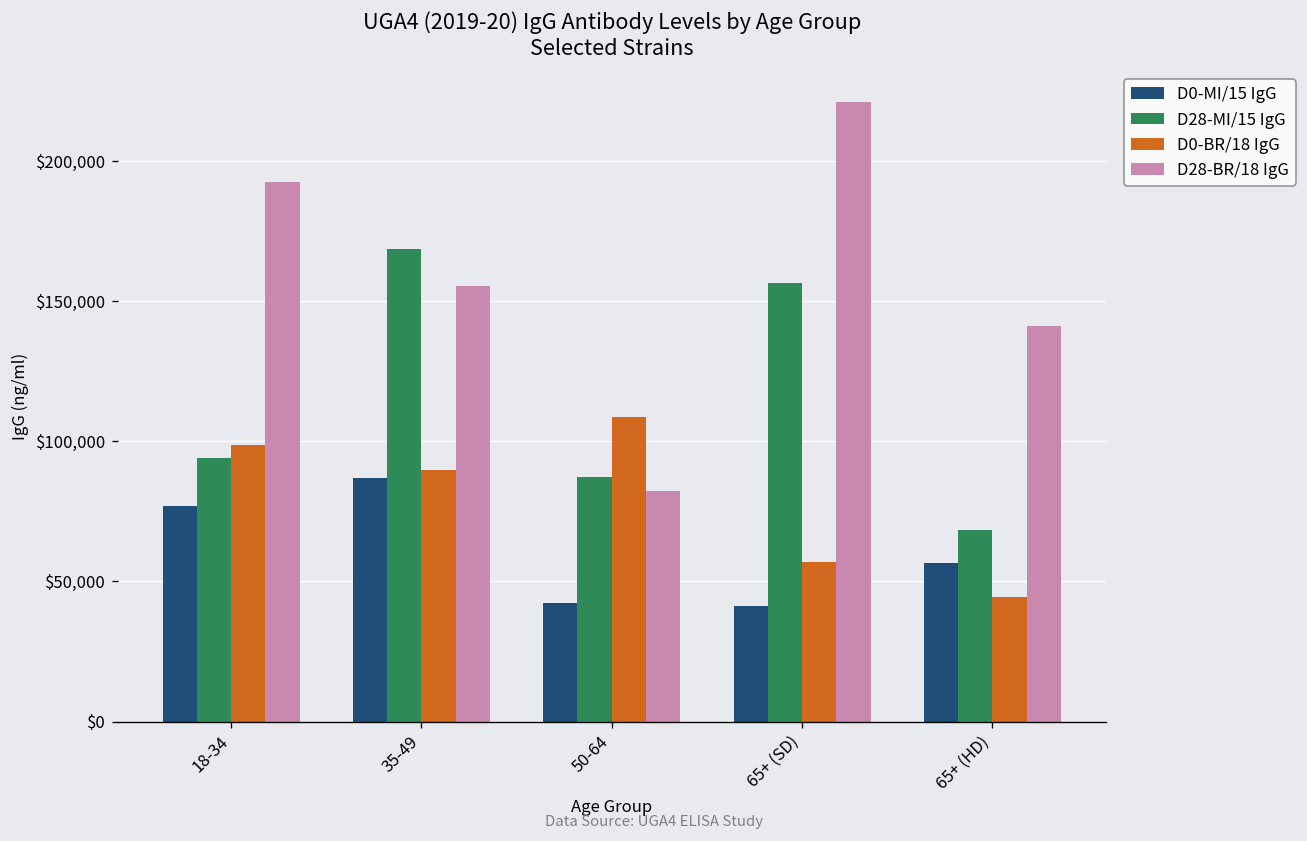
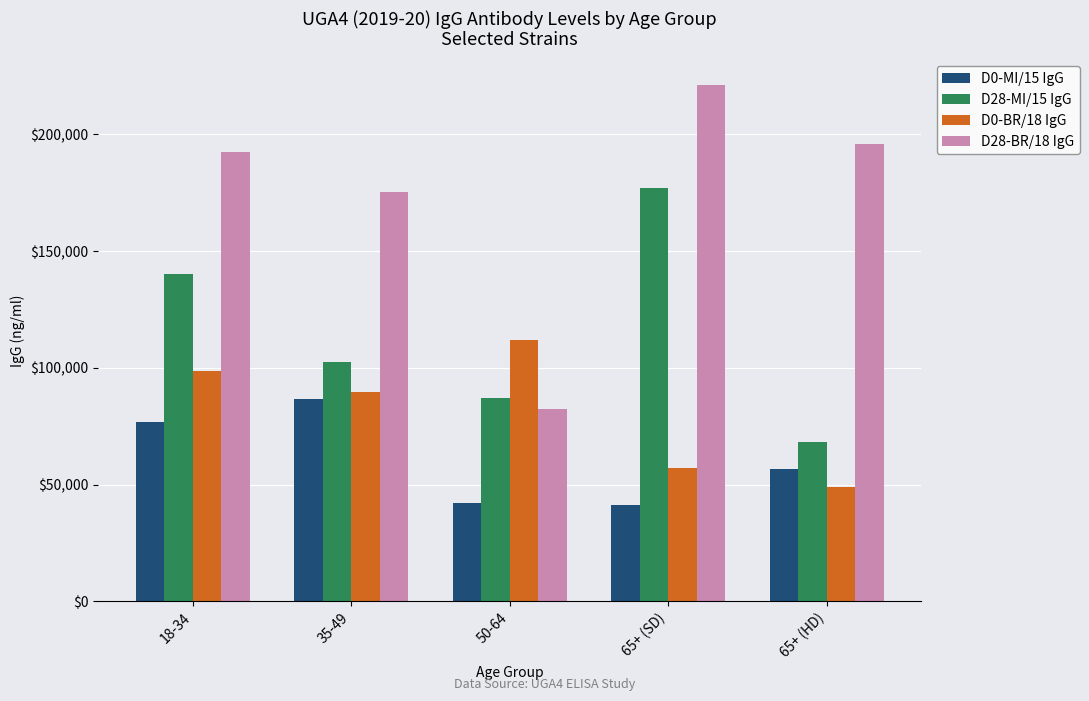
  {
    "D0-MI/15 IgG": {
      "18-34": "$77,000",
      "35-49": "$87,000",
      "50-64": "$42,000",
      "65+ (SD)": "$41,000",
      "65+ (HD)": "$57,000"
    },
    "D28-MI/15 IgG": {
-     "18-34": "$94,000",
-     "35-49": "$169,000",
+     "18-34": "$140,000",
+     "35-49": "$102,000",
      "50-64": "$87,000",
-     "65+ (SD)": "$157,000",
+     "65+ (SD)": "$177,000",
      "65+ (HD)": "$68,000"
    },
    "D0-BR/18 IgG": {
      "18-34": "$99,000",
      "35-49": "$90,000",
-     "50-64": "$109,000",
+     "50-64": "$112,000",
      "65+ (SD)": "$57,000",
-     "65+ (HD)": "$45,000"
+     "65+ (HD)": "$49,000"
    },
    "D28-BR/18 IgG": {
      "18-34": "$193,000",
-     "35-49": "$156,000",
+     "35-49": "$175,000",
      "50-64": "$82,000",
      "65+ (SD)": "$221,000",
-     "65+ (HD)": "$141,000"
+     "65+ (HD)": "$196,000"
    }
  }
